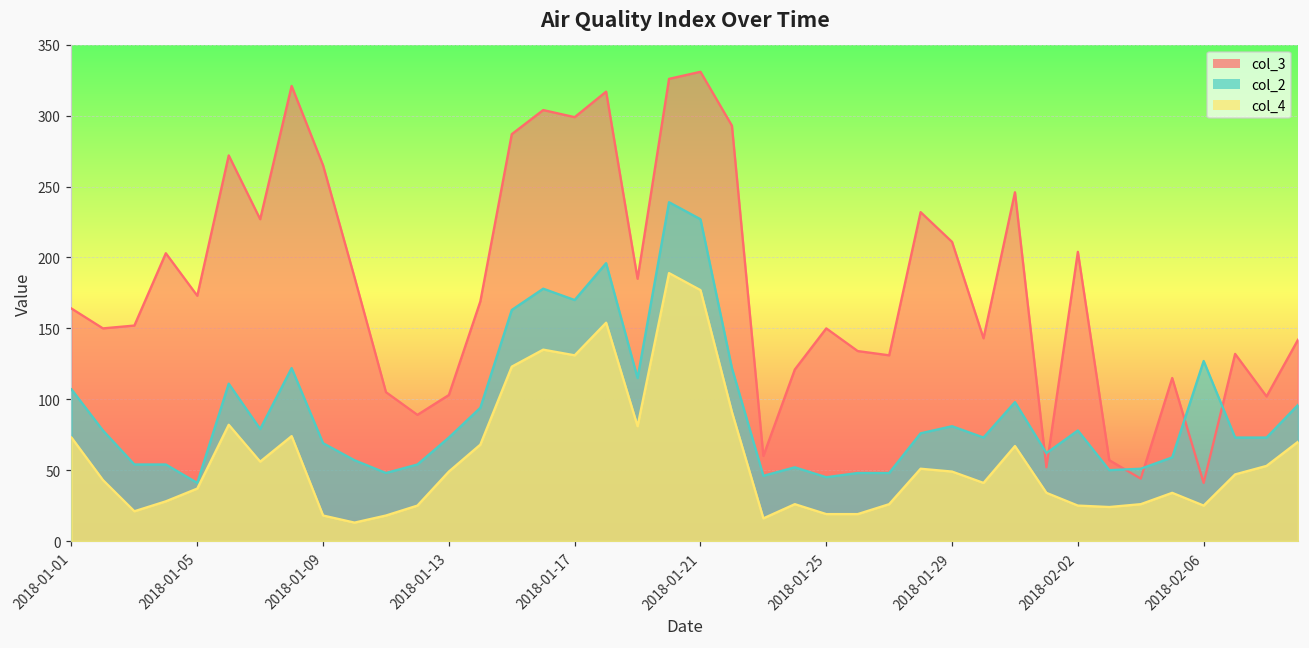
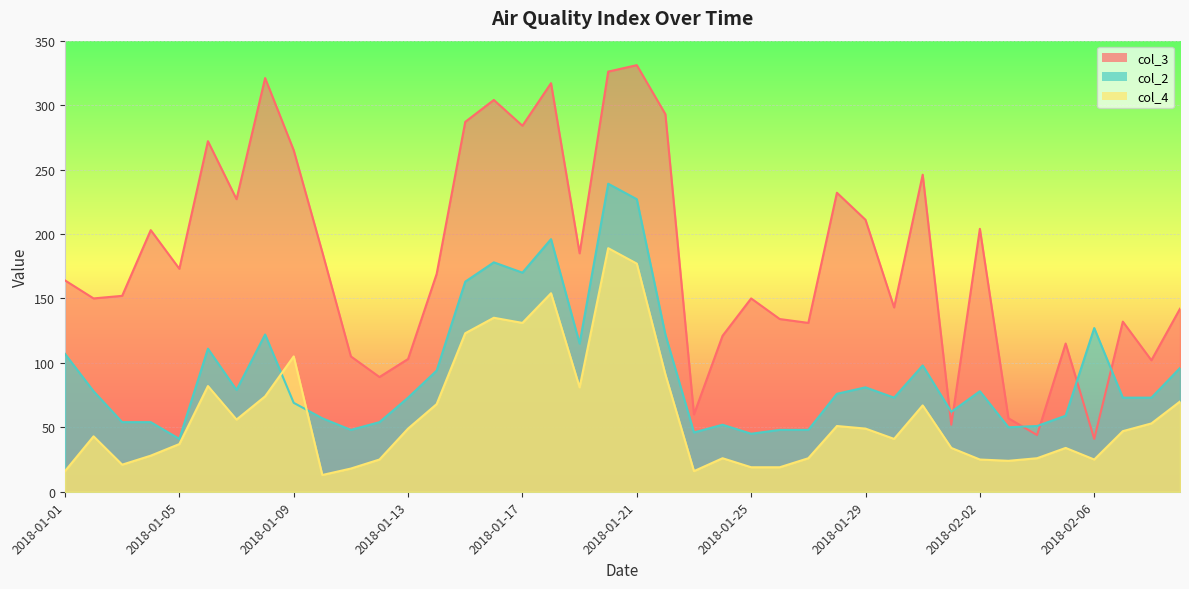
  {
    "col_3": {
      "2018-01-01": 164,
      "2018-01-05": 173,
      "2018-01-09": 265,
      "2018-01-13": 103,
-     "2018-01-17": 299,
+     "2018-01-17": 284,
      "2018-01-21": 331,
      "2018-01-25": 150,
      "2018-01-29": 211,
      "2018-02-02": 204,
      "2018-02-06": 41
    },
    "col_2": {
      "2018-01-01": 107,
      "2018-01-05": 41,
      "2018-01-09": 69,
      "2018-01-13": 73,
      "2018-01-17": 170,
      "2018-01-21": 227,
      "2018-01-25": 45,
      "2018-01-29": 81,
      "2018-02-02": 78,
      "2018-02-06": 127
    },
    "col_4": {
-     "2018-01-01": 73,
+     "2018-01-01": 16,
      "2018-01-05": 37,
-     "2018-01-09": 18,
+     "2018-01-09": 105,
      "2018-01-13": 49,
      "2018-01-17": 131,
      "2018-01-21": 177,
      "2018-01-25": 19,
      "2018-01-29": 49,
      "2018-02-02": 25,
      "2018-02-06": 25
    }
  }
